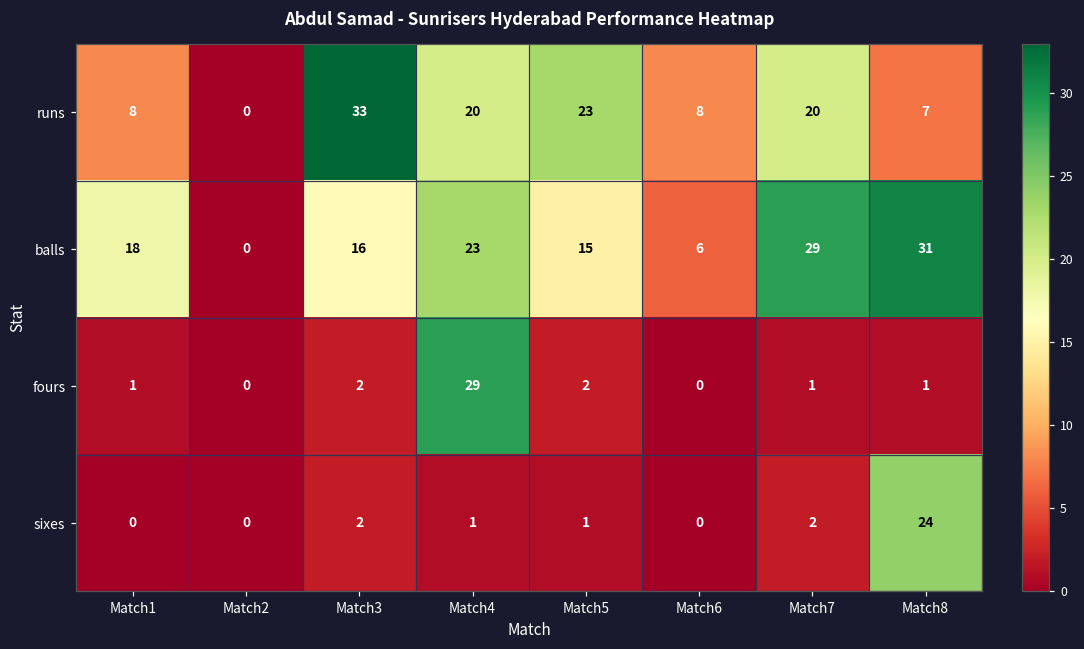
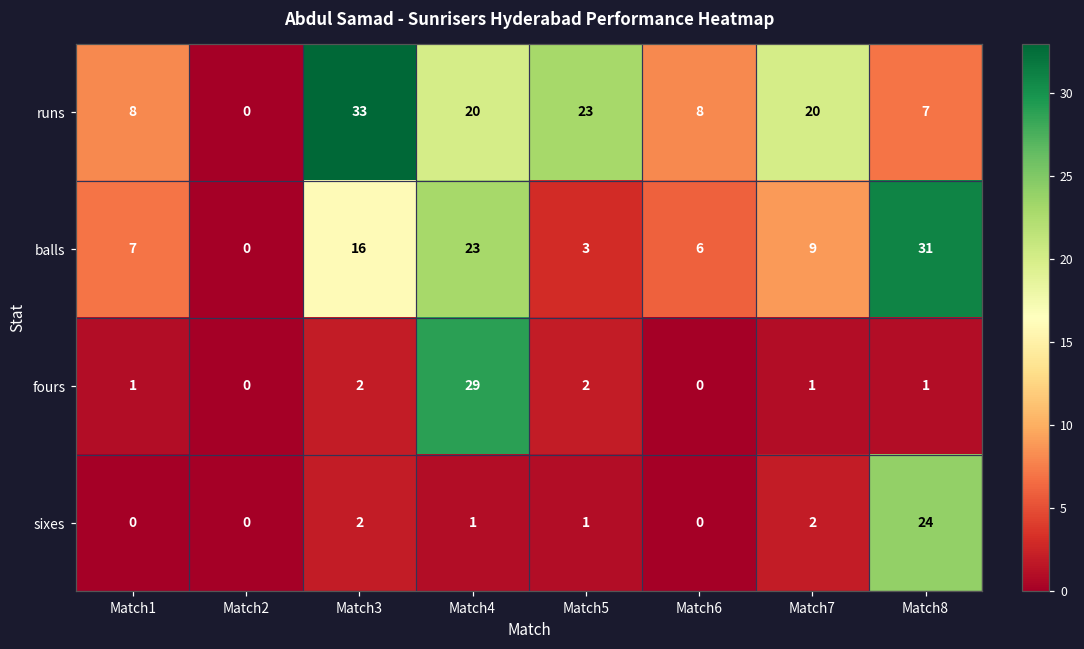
  {
    "runs": {
      "Match1": 8,
      "Match2": 0,
      "Match3": 33,
      "Match4": 20,
      "Match5": 23,
      "Match6": 8,
      "Match7": 20,
      "Match8": 7
    },
    "balls": {
-     "Match1": 18,
+     "Match1": 7,
      "Match2": 0,
      "Match3": 16,
      "Match4": 23,
-     "Match5": 15,
+     "Match5": 3,
      "Match6": 6,
-     "Match7": 29,
+     "Match7": 9,
      "Match8": 31
    },
    "fours": {
      "Match1": 1,
      "Match2": 0,
      "Match3": 2,
      "Match4": 29,
      "Match5": 2,
      "Match6": 0,
      "Match7": 1,
      "Match8": 1
    },
    "sixes": {
      "Match1": 0,
      "Match2": 0,
      "Match3": 2,
      "Match4": 1,
      "Match5": 1,
      "Match6": 0,
      "Match7": 2,
      "Match8": 24
    }
  }
